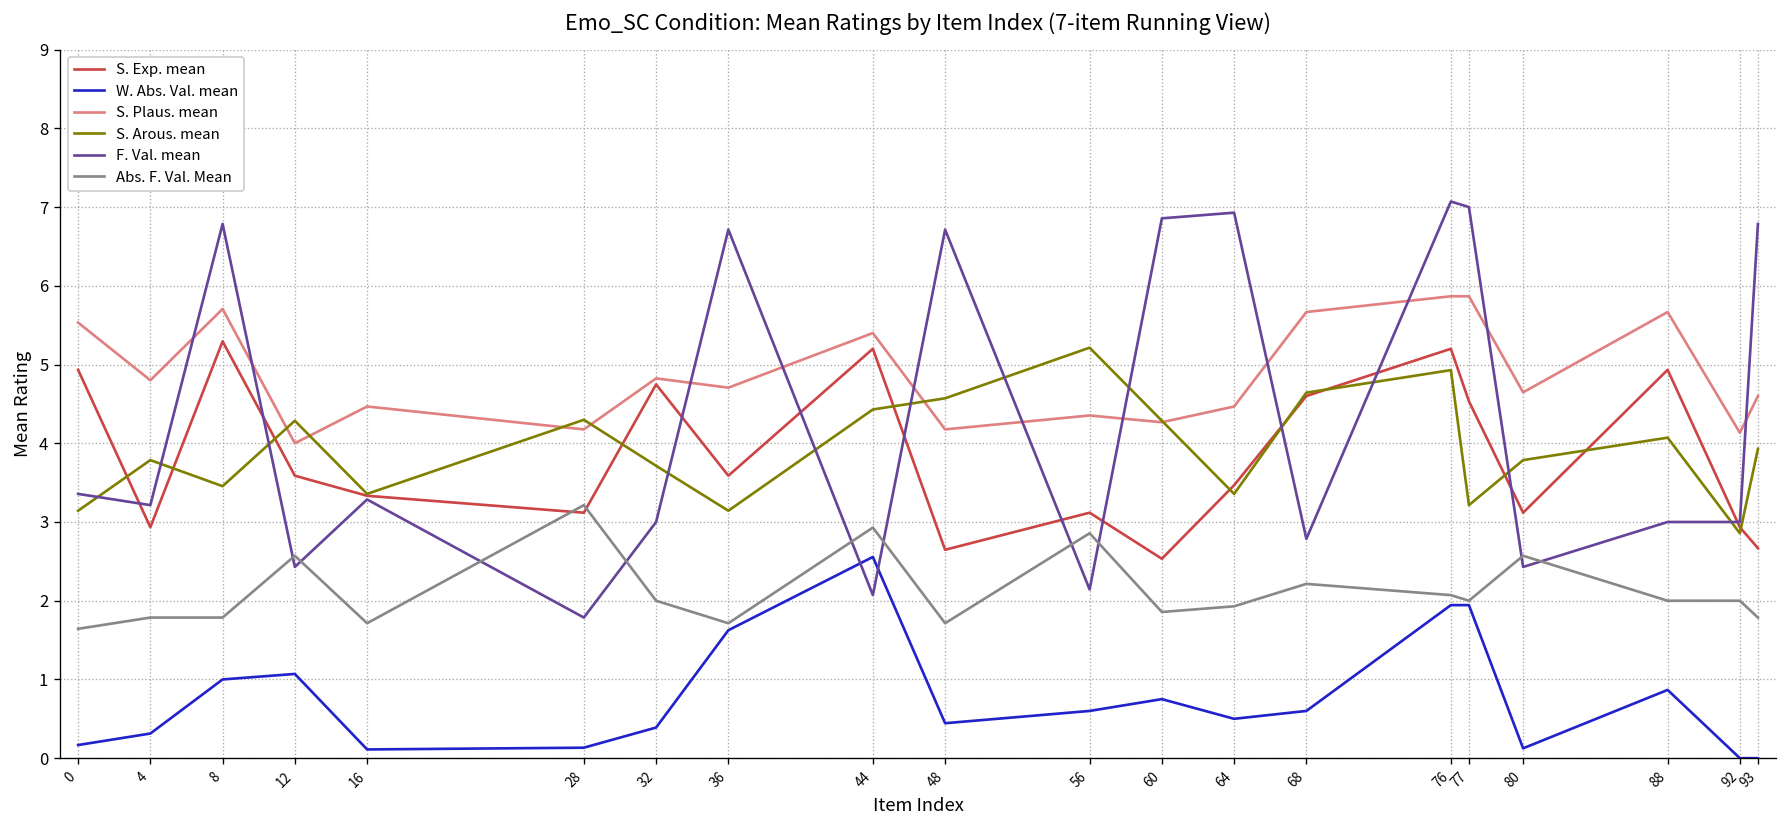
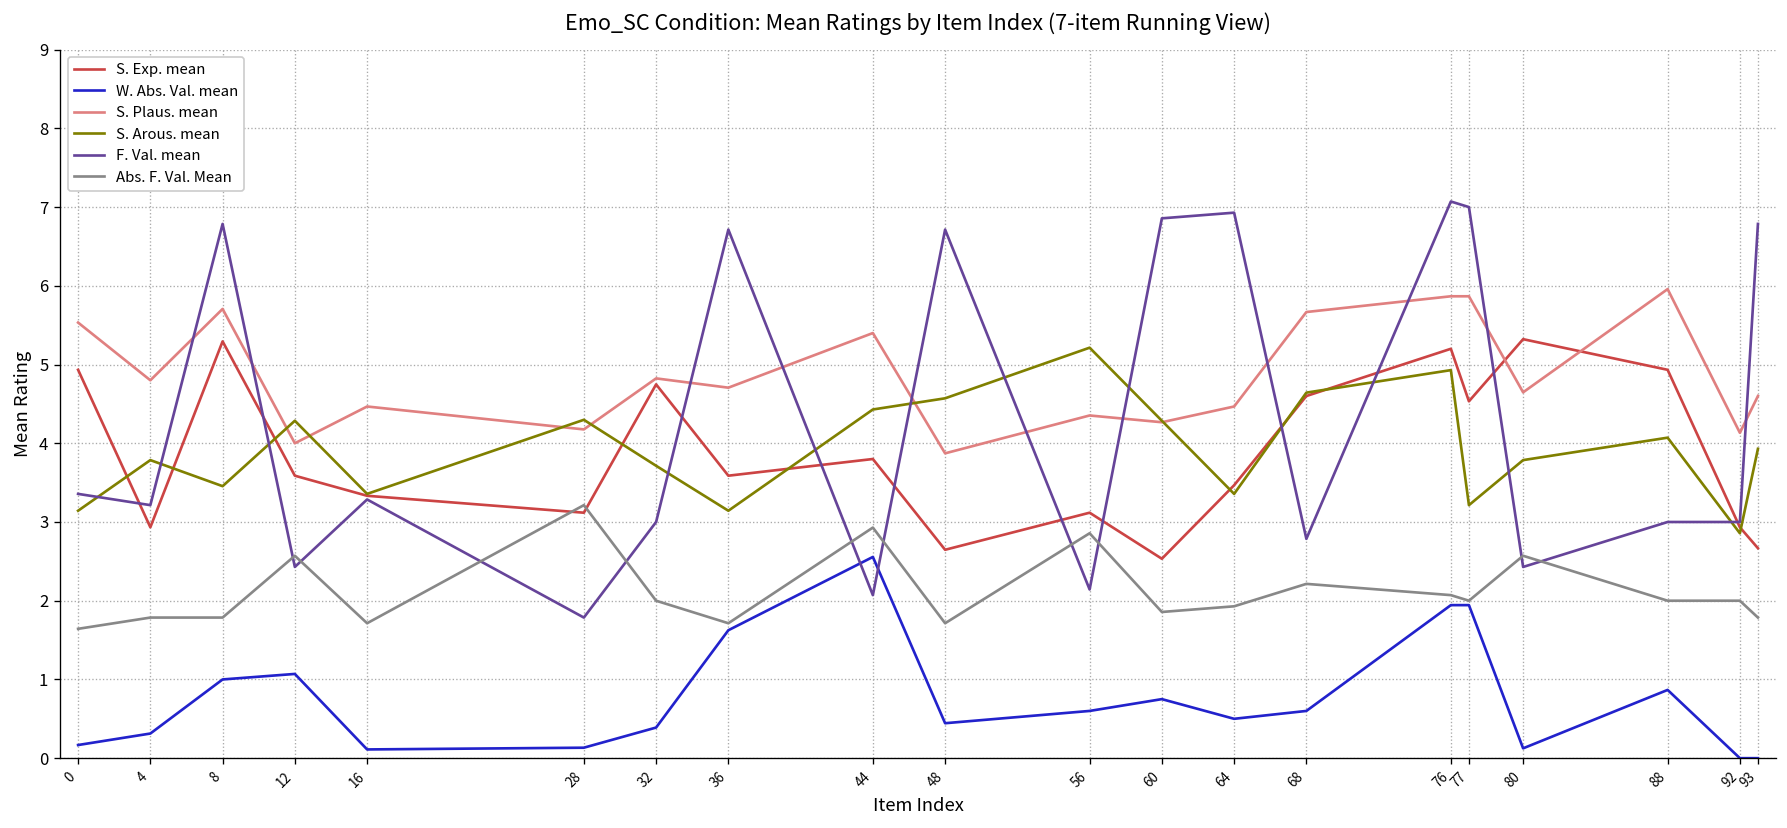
  {
    "S. Exp. mean": {
      "0": 4.9,
      "4": 2.9,
      "8": 5.3,
      "12": 3.6,
      "28": 3.1,
      "32": 4.7,
      "36": 3.6,
-     "44": 5.2,
+     "44": 3.8,
      "48": 2.6,
      "56": 3.1,
      "60": 2.5,
      "64": 3.5,
      "68": 4.6,
      "76": 5.2,
      "77": 4.5,
-     "80": 3.1,
+     "80": 5.3,
      "88": 4.9,
      "92": 2.9,
      "93": 2.7
    },
    "W. Abs. Val. mean": {
      "0": 0.2,
      "4": 0.3,
      "8": 1.0,
      "12": 1.1,
      "16": 0.1,
      "28": 0.1,
      "32": 0.4,
      "36": 1.6,
      "44": 2.6,
      "48": 0.4,
      "56": 0.6,
      "60": 0.8,
      "64": 0.5,
      "68": 0.6,
      "76": 1.9,
      "77": 1.9,
      "80": 0.1,
      "88": 0.9,
      "92": 0.0,
      "93": 0.0
    },
    "S. Plaus. mean": {
      "0": 5.5,
      "4": 4.8,
      "8": 5.7,
      "12": 4.0,
      "16": 4.5,
      "28": 4.2,
      "32": 4.8,
      "36": 4.7,
      "44": 5.4,
-     "48": 4.2,
+     "48": 3.9,
      "56": 4.4,
      "64": 4.5,
      "68": 5.7,
      "76": 5.9,
      "77": 5.9,
      "80": 4.6,
-     "88": 5.7,
+     "88": 6.0,
      "92": 4.1,
      "93": 4.6
    },
    "S. Arous. mean": {
      "0": 3.1,
      "4": 3.8,
      "8": 3.5,
      "12": 4.3,
      "28": 4.3,
      "32": 3.7,
      "36": 3.1,
      "44": 4.4,
      "48": 4.6,
      "56": 5.2,
      "64": 3.4,
      "68": 4.6,
      "76": 4.9,
      "77": 3.2,
      "80": 3.8,
      "88": 4.1,
      "92": 2.9,
      "93": 3.9
    },
    "F. Val. mean": {
      "0": 3.4,
      "4": 3.2,
      "8": 6.8,
      "12": 2.4,
      "16": 3.3,
      "28": 1.8,
      "32": 3.0,
      "36": 6.7,
      "44": 2.1,
      "48": 6.7,
      "56": 2.1,
      "60": 6.9,
      "64": 6.9,
      "68": 2.8,
      "76": 7.1,
      "77": 7.0,
      "80": 2.4,
      "88": 3.0,
      "92": 3.0,
      "93": 6.8
    },
    "Abs. F. Val. Mean": {
      "0": 1.6,
      "4": 1.8,
      "8": 1.8,
      "12": 2.6,
      "16": 1.7,
      "28": 3.2,
      "32": 2.0,
      "36": 1.7,
      "44": 2.9,
      "48": 1.7,
      "56": 2.9,
      "60": 1.9,
      "64": 1.9,
      "68": 2.2,
      "76": 2.1,
      "77": 2.0,
      "80": 2.6,
      "88": 2.0,
      "92": 2.0,
      "93": 1.8
    }
  }
